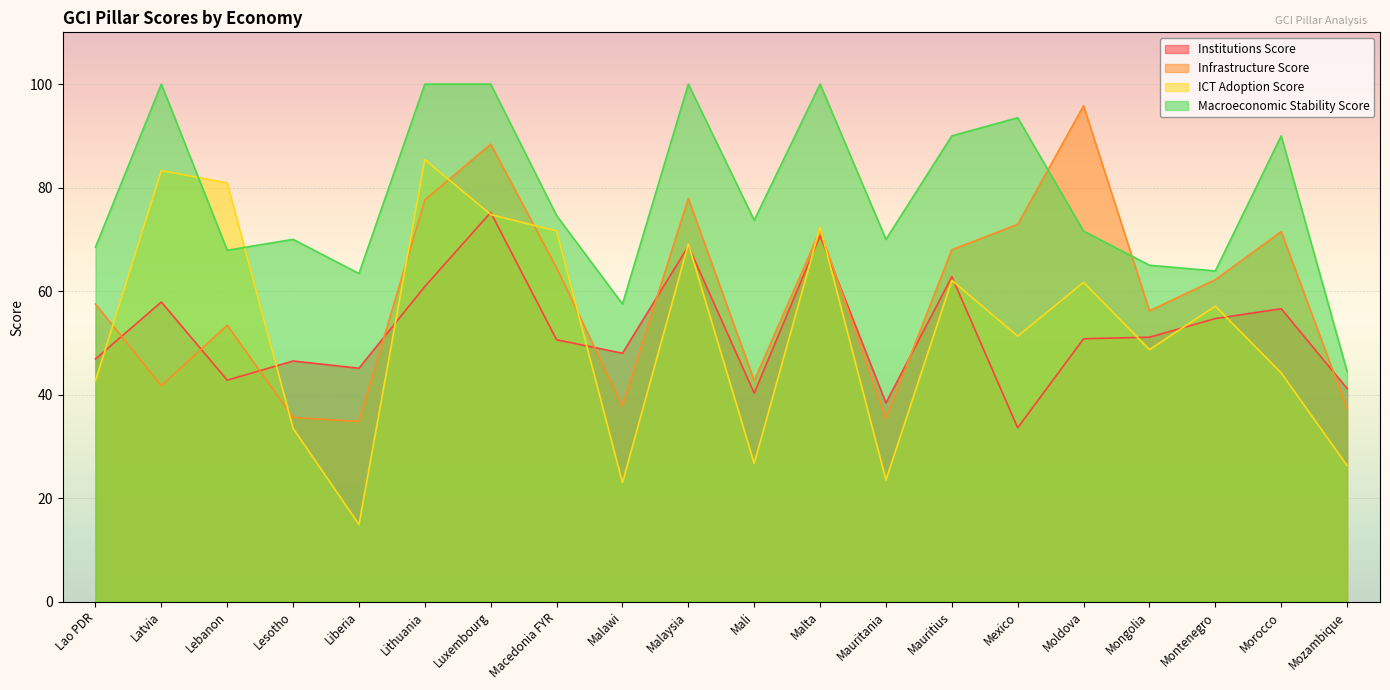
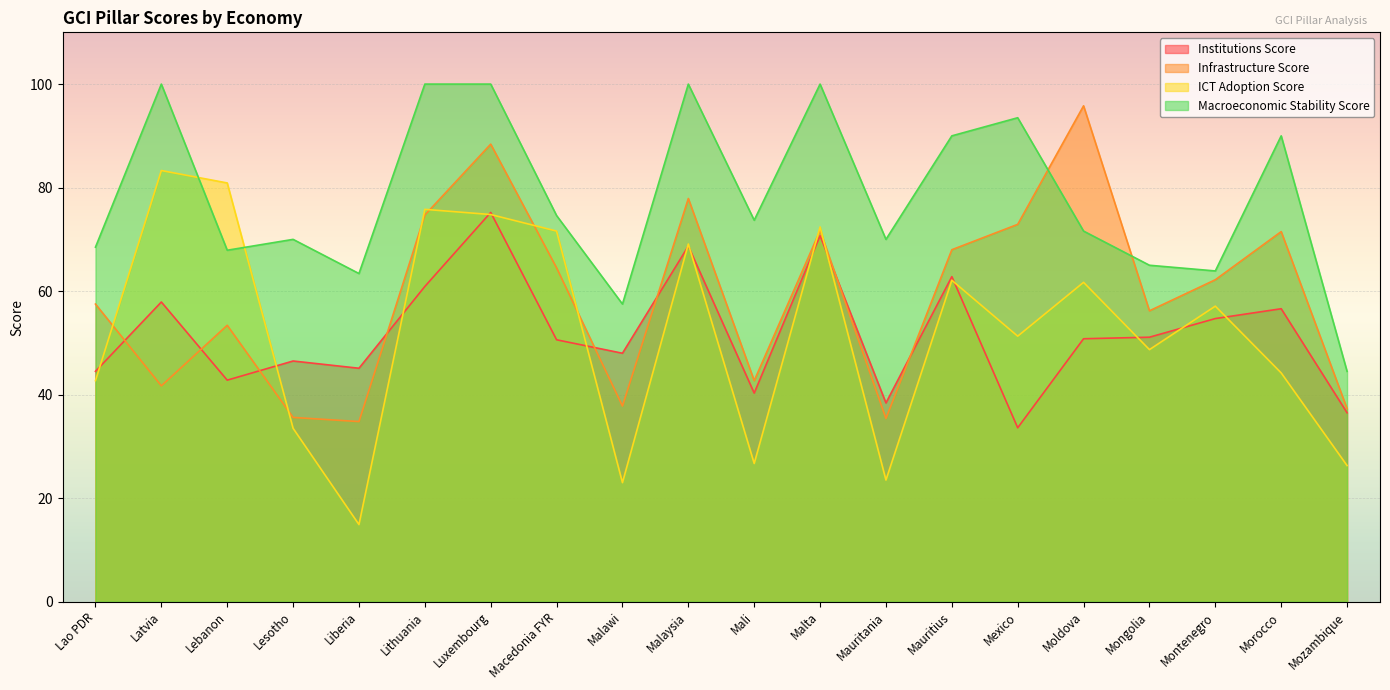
  {
    "Institutions Score": {
-     "Lao PDR": 47,
+     "Lao PDR": 45,
      "Latvia": 58,
      "Lebanon": 43,
      "Lesotho": 47,
      "Liberia": 45,
      "Lithuania": 61,
      "Macedonia FYR": 51,
      "Malawi": 48,
      "Mali": 40,
      "Malta": 71,
      "Mauritania": 38,
      "Mauritius": 63,
      "Mexico": 34,
      "Moldova": 51,
      "Mongolia": 51,
      "Montenegro": 55,
      "Morocco": 57,
-     "Mozambique": 41
+     "Mozambique": 37
    },
    "Infrastructure Score": {
      "Lao PDR": 58,
      "Latvia": 42,
      "Lebanon": 53,
      "Lesotho": 36,
      "Liberia": 35,
-     "Lithuania": 78,
+     "Lithuania": 75,
      "Luxembourg": 88,
      "Macedonia FYR": 65,
      "Malawi": 38,
      "Malaysia": 78,
      "Mali": 43,
      "Malta": 72,
      "Mauritania": 35,
      "Mauritius": 68,
      "Mexico": 73,
      "Moldova": 96,
      "Mongolia": 56,
      "Montenegro": 62,
      "Morocco": 72,
      "Mozambique": 37
    },
    "ICT Adoption Score": {
      "Lao PDR": 43,
      "Latvia": 83,
      "Lebanon": 81,
      "Lesotho": 34,
      "Liberia": 15,
-     "Lithuania": 85,
+     "Lithuania": 76,
      "Macedonia FYR": 72,
      "Malawi": 23,
      "Mali": 27,
      "Malta": 72,
      "Mauritania": 24,
      "Mauritius": 62,
      "Mexico": 51,
      "Moldova": 62,
      "Mongolia": 49,
      "Montenegro": 57,
      "Morocco": 44,
      "Mozambique": 26
    },
    "Macroeconomic Stability Score": {
      "Lao PDR": 69,
      "Latvia": 100,
      "Lebanon": 68,
      "Lesotho": 70,
      "Liberia": 63,
      "Lithuania": 100,
      "Luxembourg": 100,
      "Macedonia FYR": 75,
      "Malawi": 58,
      "Malaysia": 100,
      "Mali": 74,
      "Malta": 100,
      "Mauritania": 70,
      "Mauritius": 90,
      "Mexico": 94,
      "Moldova": 72,
      "Mongolia": 65,
      "Montenegro": 64,
      "Morocco": 90,
      "Mozambique": 45
    }
  }
